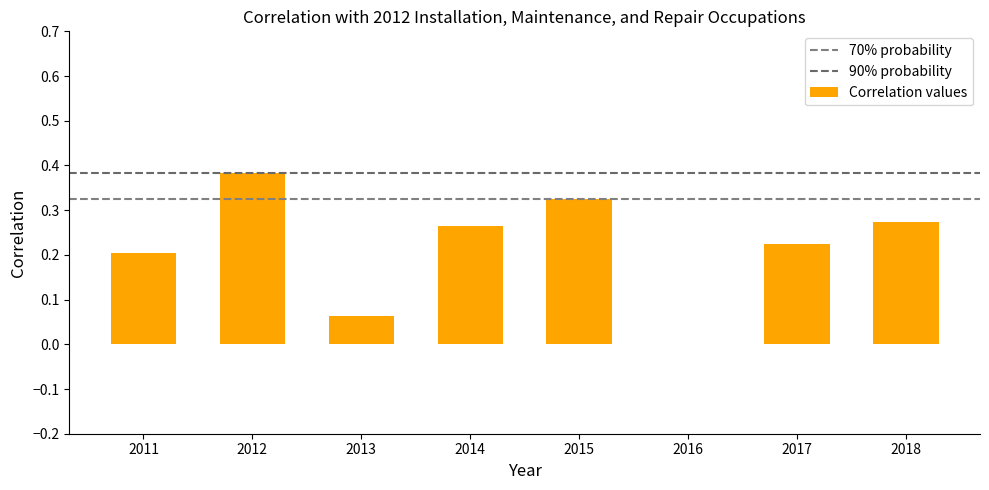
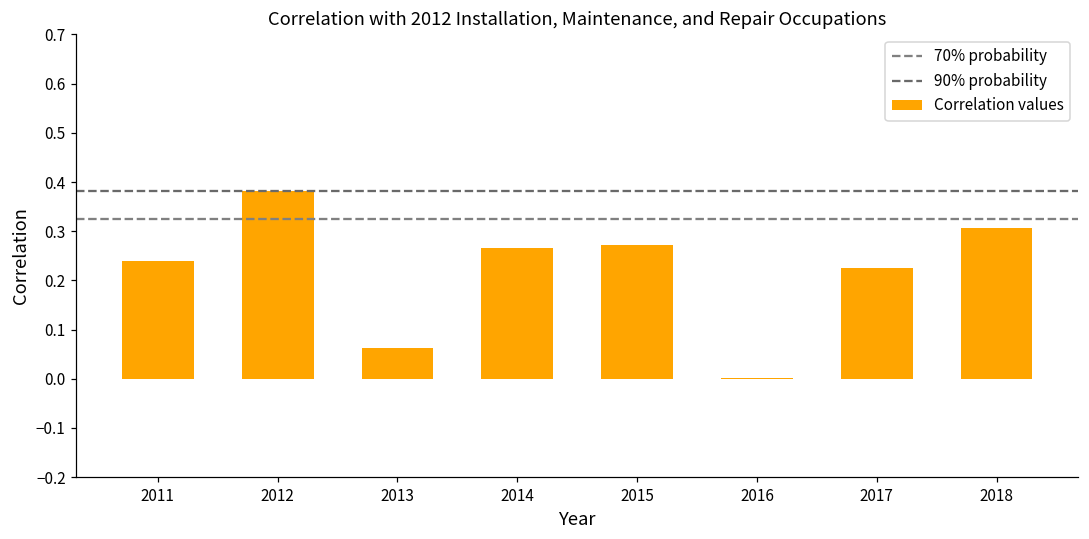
  {
-   "2011": 0.20,
+   "2011": 0.24,
    "2012": 0.38,
    "2013": 0.06,
    "2014": 0.27,
-   "2015": 0.32,
+   "2015": 0.27,
    "2017": 0.22,
-   "2018": 0.27
+   "2018": 0.31
  }
